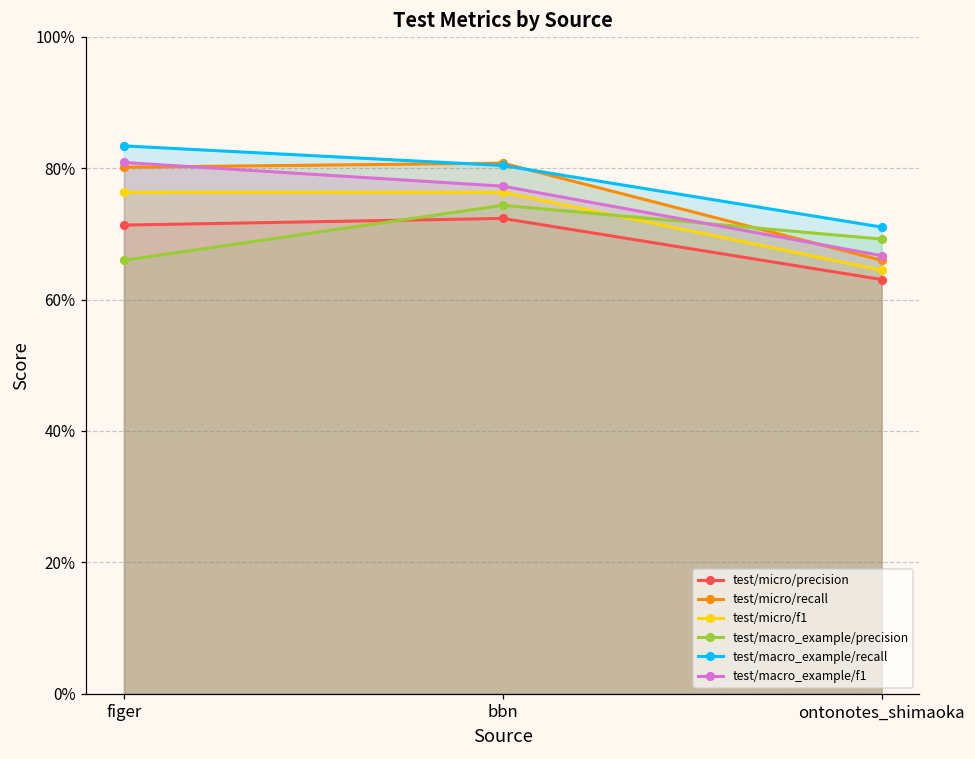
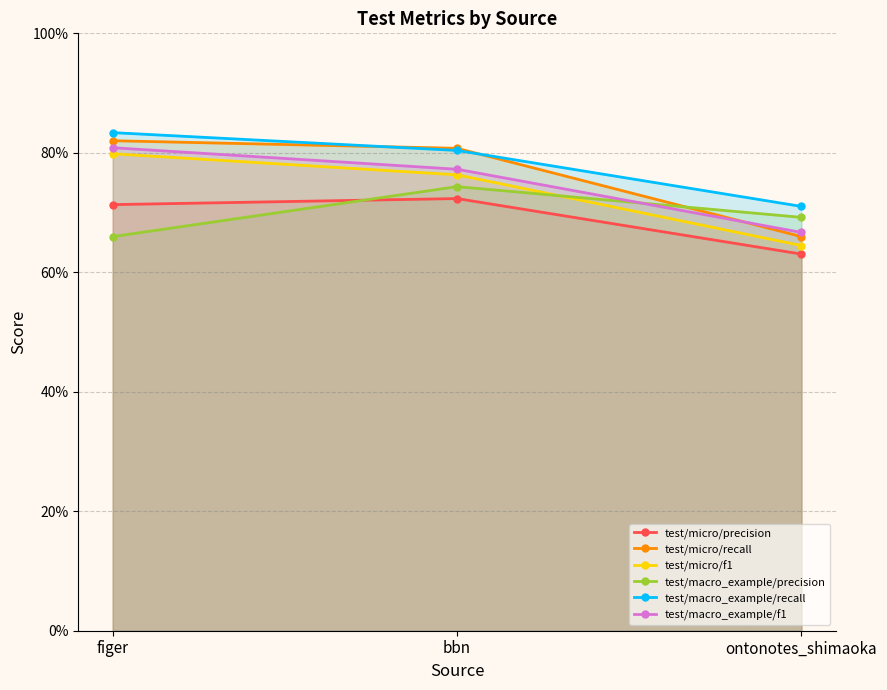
  {
    "test/micro/precision": {
      "figer": "71%",
      "bbn": "72%",
      "ontonotes_shimaoka": "63%"
    },
    "test/micro/recall": {
-     "figer": "80%",
+     "figer": "82%",
      "ontonotes_shimaoka": "66%"
    },
    "test/micro/f1": {
-     "figer": "76%",
+     "figer": "80%",
      "bbn": "76%",
      "ontonotes_shimaoka": "64%"
    },
    "test/macro_example/precision": {
      "figer": "66%",
      "bbn": "74%",
      "ontonotes_shimaoka": "69%"
    },
    "test/macro_example/recall": {
      "figer": "83%",
      "ontonotes_shimaoka": "71%"
    },
    "test/macro_example/f1": {
      "figer": "81%",
      "bbn": "77%",
      "ontonotes_shimaoka": "67%"
    }
  }
